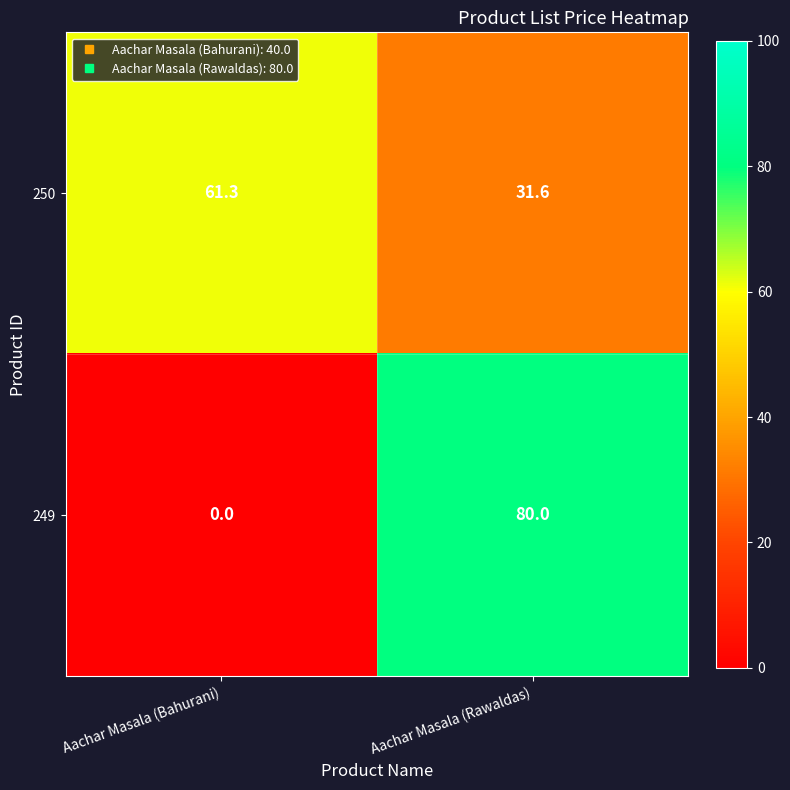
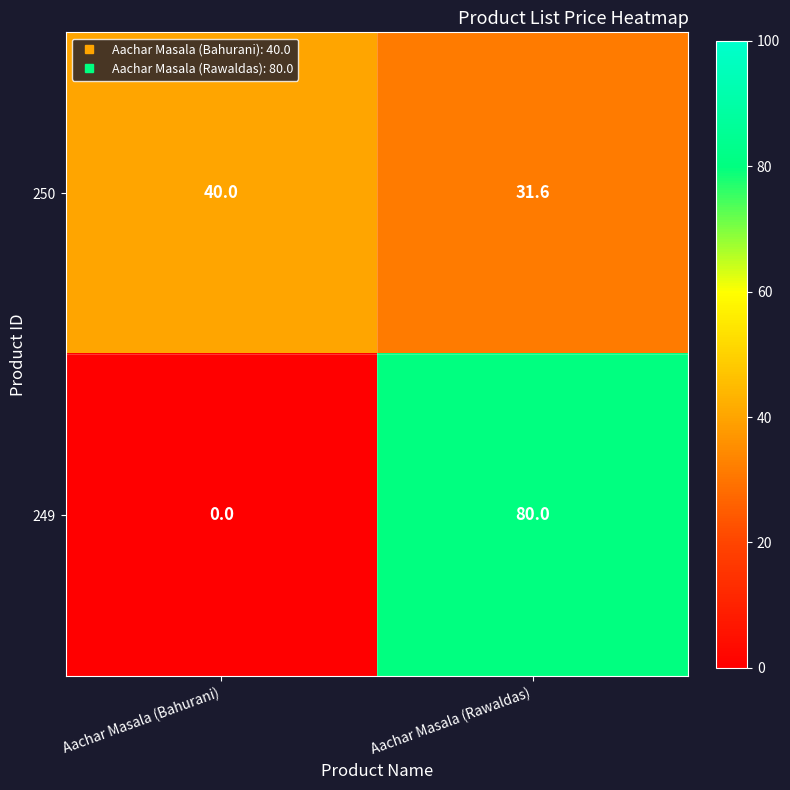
  {
    "250": {
-     "Aachar Masala (Bahurani)": 61.3,
+     "Aachar Masala (Bahurani)": 40.0,
      "Aachar Masala (Rawaldas)": 31.6
    },
    "249": {
      "Aachar Masala (Bahurani)": 0.0,
      "Aachar Masala (Rawaldas)": 80.0
    }
  }
